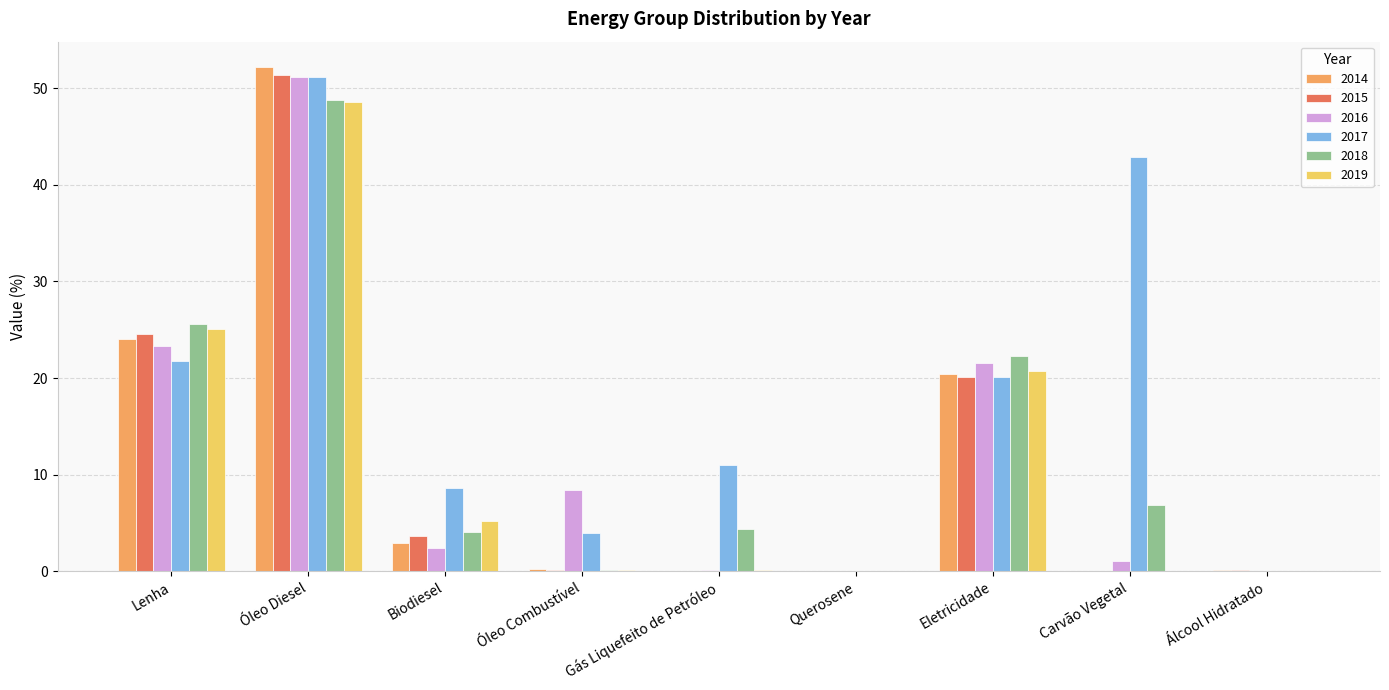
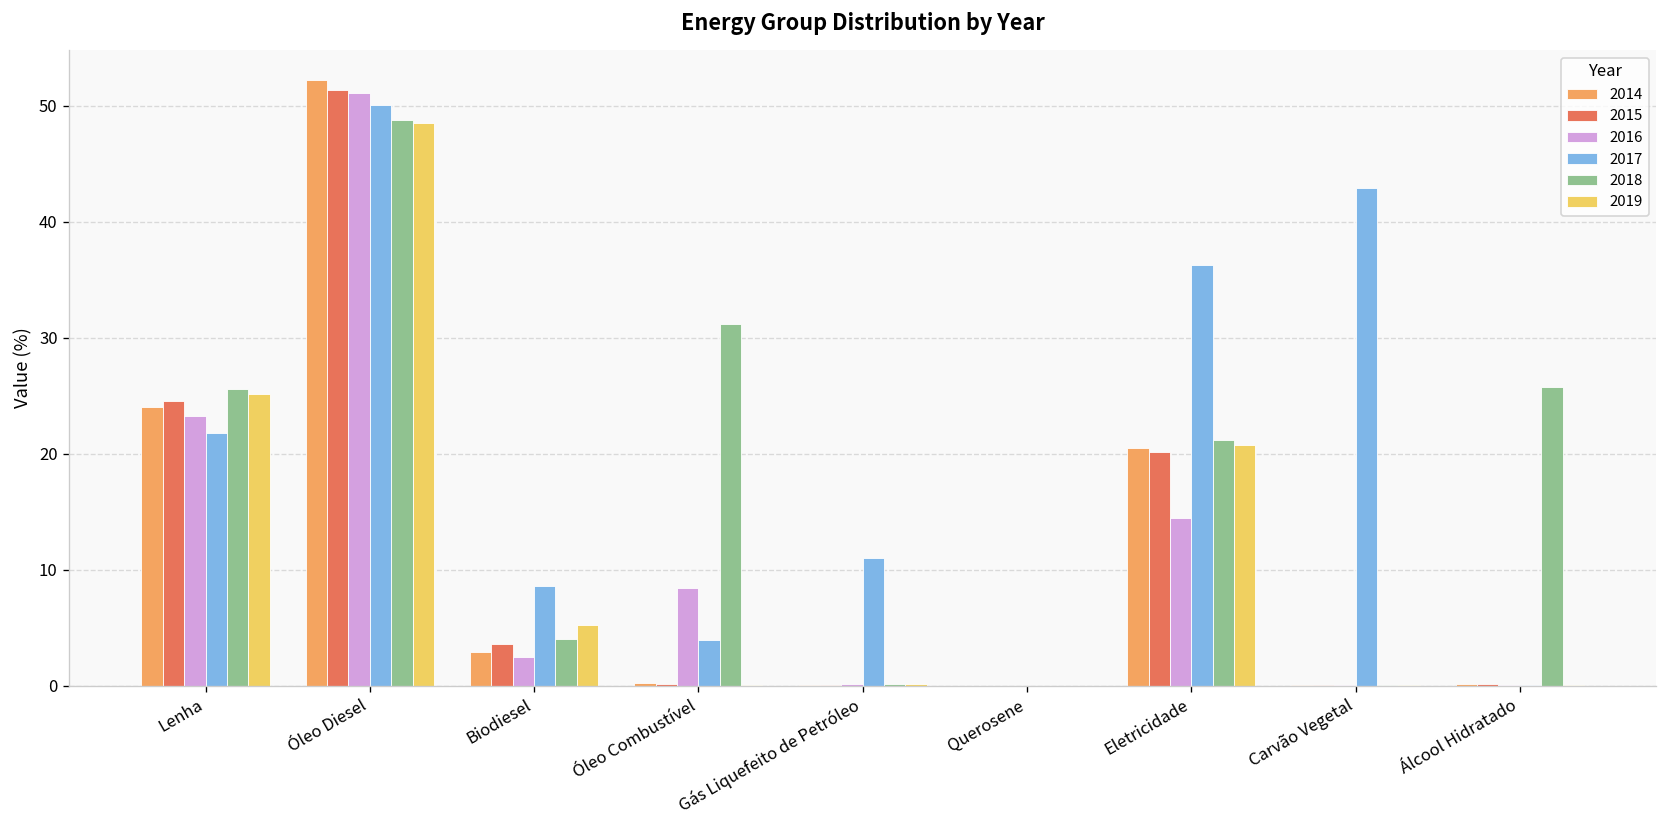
  {
    "2016": {
      "Lenha": 23,
      "Óleo Diesel": 51,
      "Biodiesel": 2,
      "Óleo Combustível": 8,
      "Querosene": 0,
-     "Eletricidade": 22,
-     "Carvão Vegetal": 1
+     "Eletricidade": 14,
+     "Carvão Vegetal": 0
    },
    "2017": {
      "Lenha": 22,
-     "Óleo Diesel": 51,
+     "Óleo Diesel": 50,
      "Biodiesel": 9,
      "Óleo Combustível": 4,
      "Gás Liquefeito de Petróleo": 11,
-     "Eletricidade": 20,
+     "Eletricidade": 36,
      "Carvão Vegetal": 43
    },
    "2018": {
      "Lenha": 26,
      "Óleo Diesel": 49,
      "Biodiesel": 4,
-     "Óleo Combustível": 0,
-     "Gás Liquefeito de Petróleo": 4,
-     "Eletricidade": 22,
-     "Carvão Vegetal": 7,
-     "Álcool Hidratado": 0
+     "Óleo Combustível": 31,
+     "Gás Liquefeito de Petróleo": 0,
+     "Eletricidade": 21,
+     "Carvão Vegetal": 0,
+     "Álcool Hidratado": 26
    }
  }
